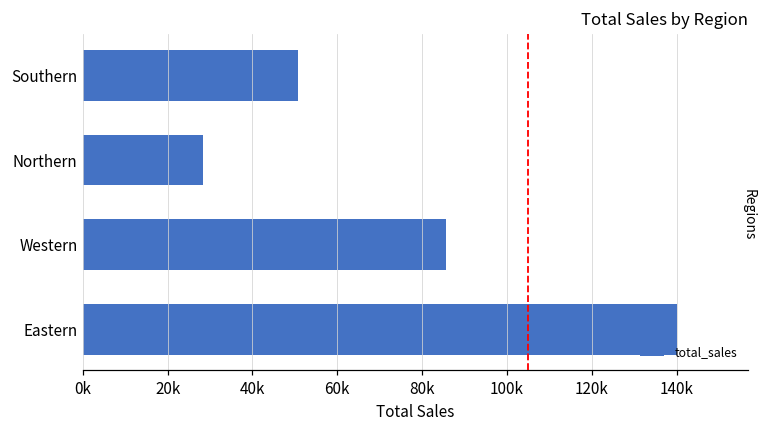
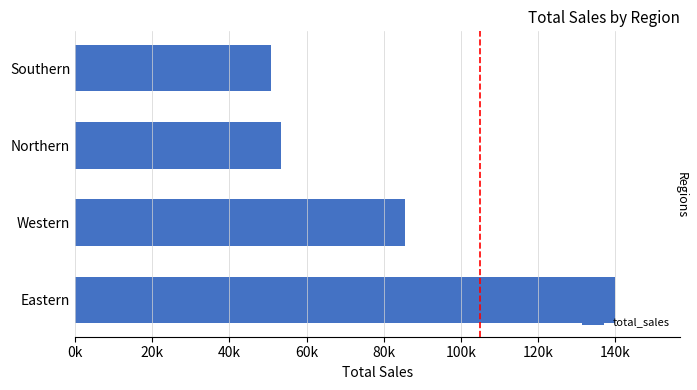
  {
    "Southern": 51000,
-   "Northern": 28000,
+   "Northern": 53000,
    "Western": 86000,
    "Eastern": 140000
  }
